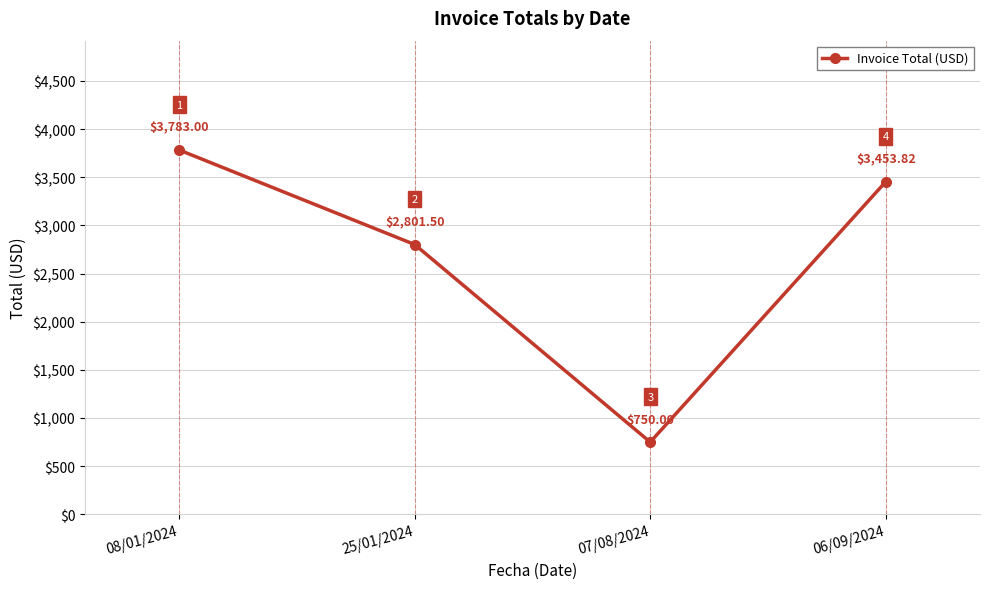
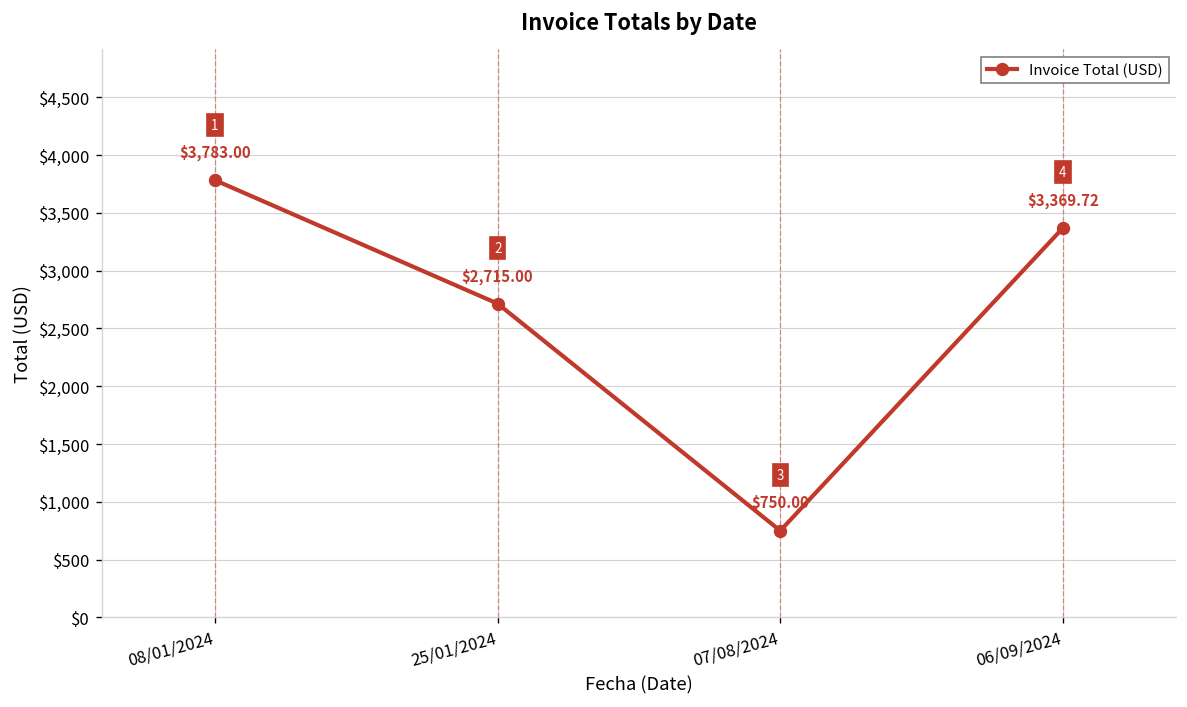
  {
    "08/01/2024": "$3,783.00",
-   "25/01/2024": "$2,801.50",
+   "25/01/2024": "$2,715.00",
    "07/08/2024": "$750.00",
-   "06/09/2024": "$3,453.82"
+   "06/09/2024": "$3,369.72"
  }
